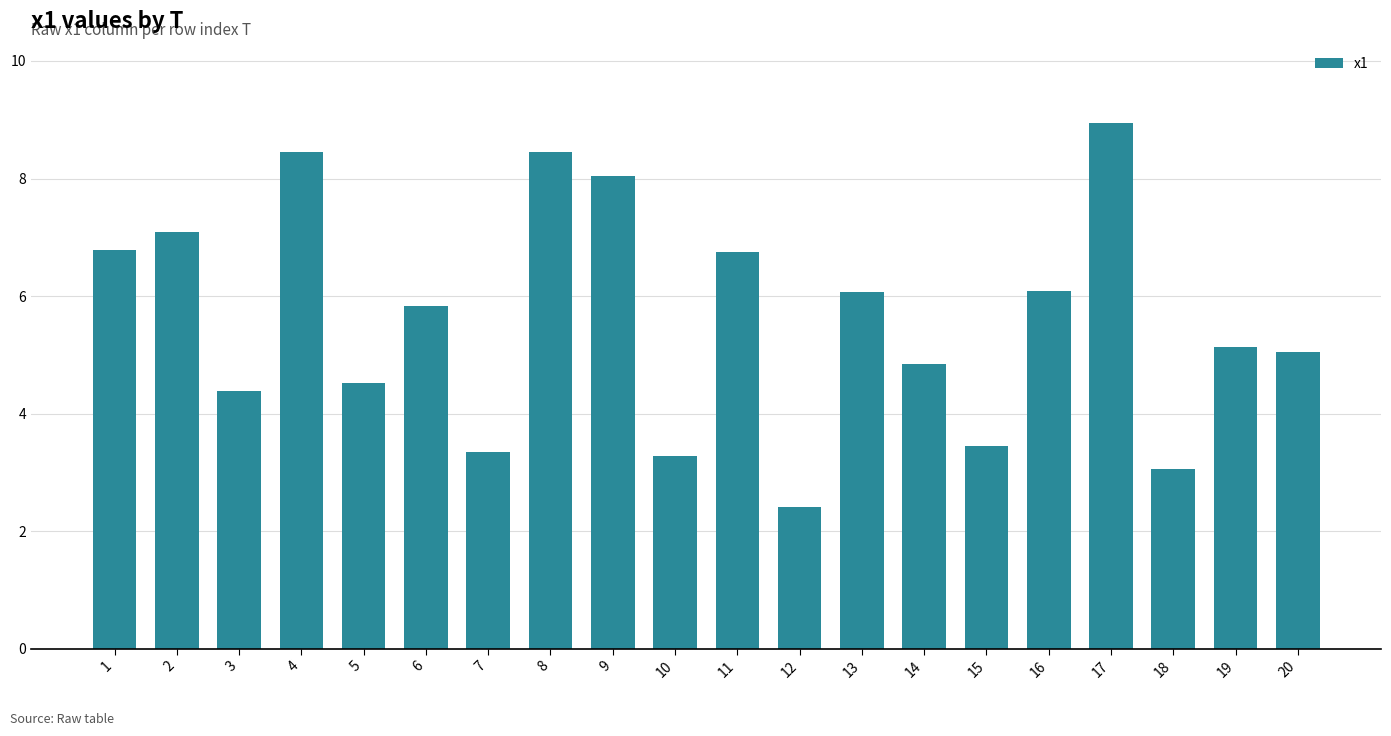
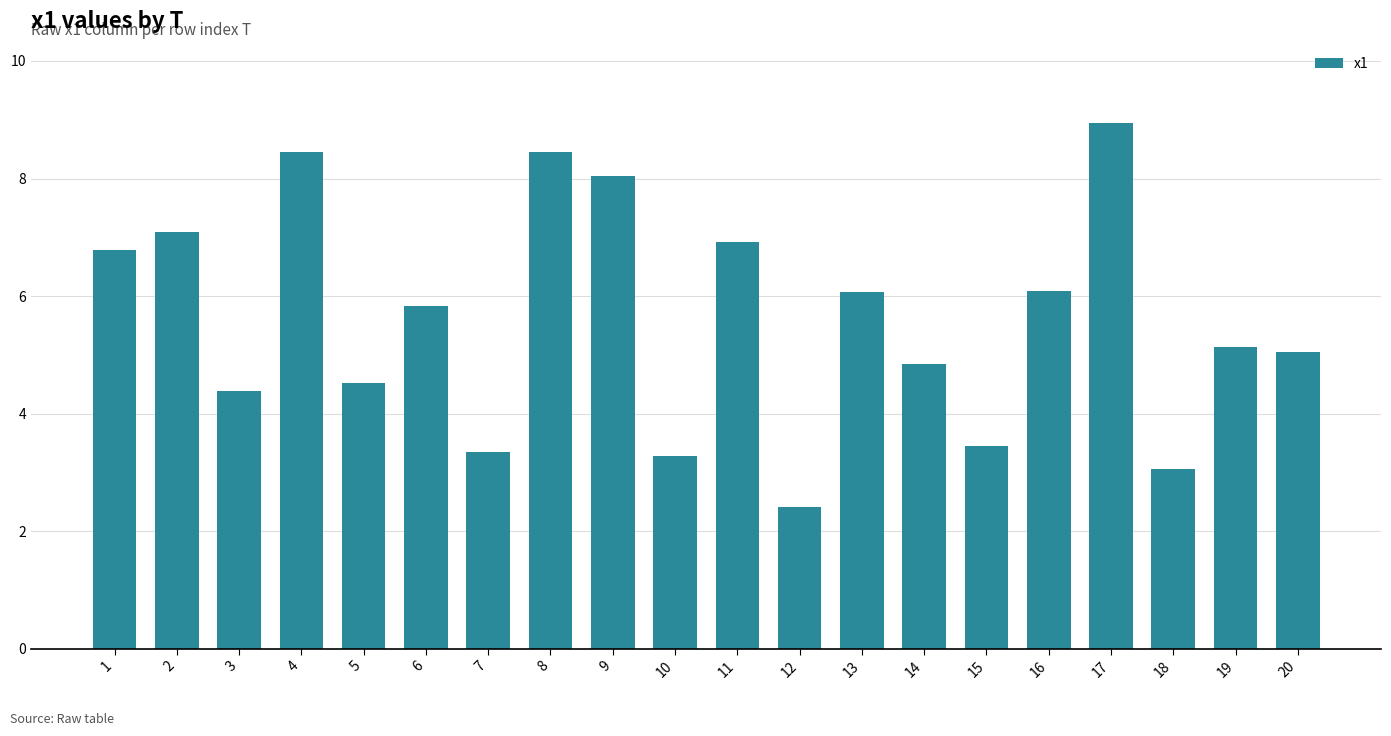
  {
    "1": 6.8,
    "2": 7.1,
    "3": 4.4,
    "4": 8.5,
    "5": 4.5,
    "6": 5.8,
    "7": 3.4,
    "8": 8.5,
    "9": 8.1,
    "10": 3.3,
-   "11": 6.8,
+   "11": 6.9,
    "12": 2.4,
    "13": 6.1,
    "14": 4.8,
    "15": 3.4,
    "16": 6.1,
    "17": 8.9,
    "18": 3.1,
    "19": 5.1,
    "20": 5.0
  }
